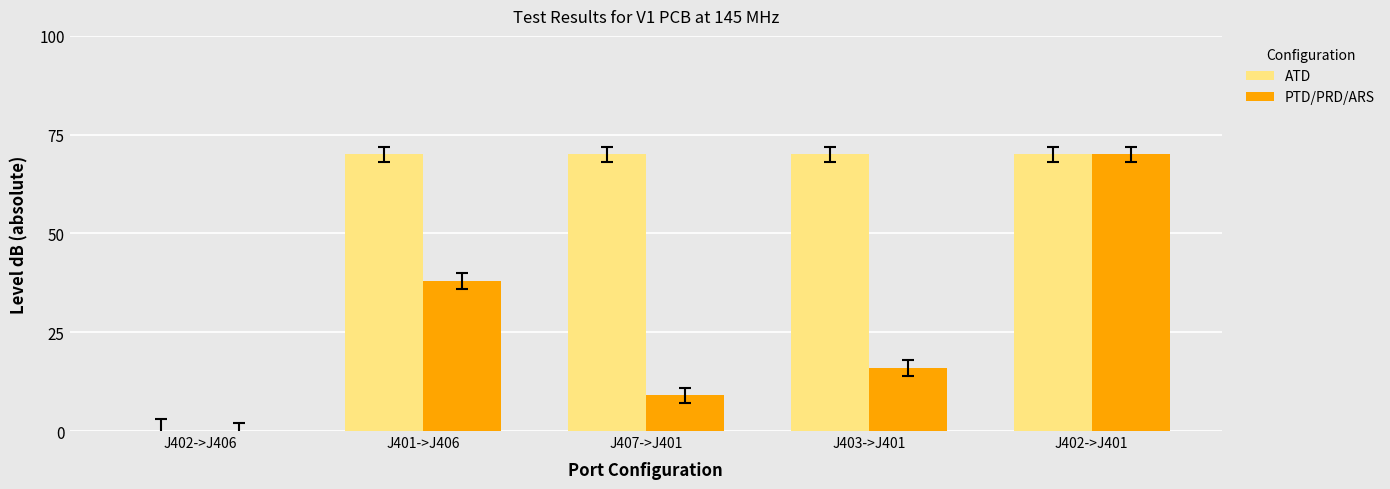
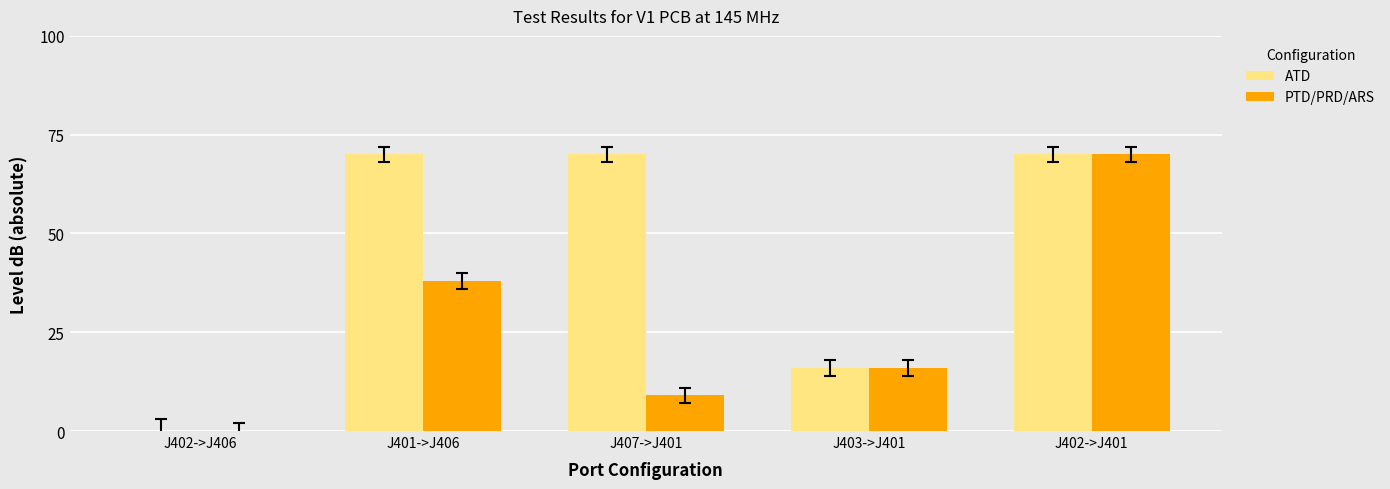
  {
    "ATD": {
      "J402->J406": 0,
      "J401->J406": 70,
      "J407->J401": 70,
-     "J403->J401": 70,
+     "J403->J401": 16,
      "J402->J401": 70
    },
    "PTD/PRD/ARS": {
      "J402->J406": 0,
      "J401->J406": 38,
      "J407->J401": 9,
      "J403->J401": 16,
      "J402->J401": 70
    }
  }
